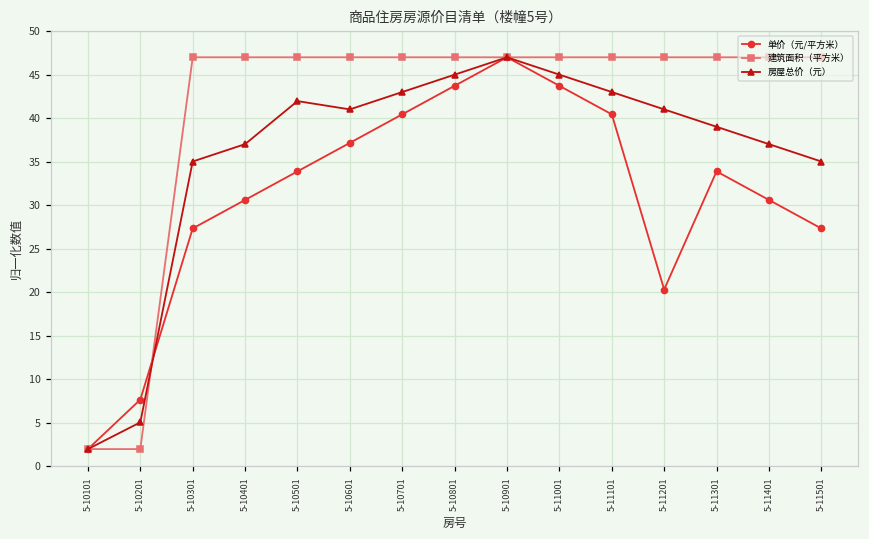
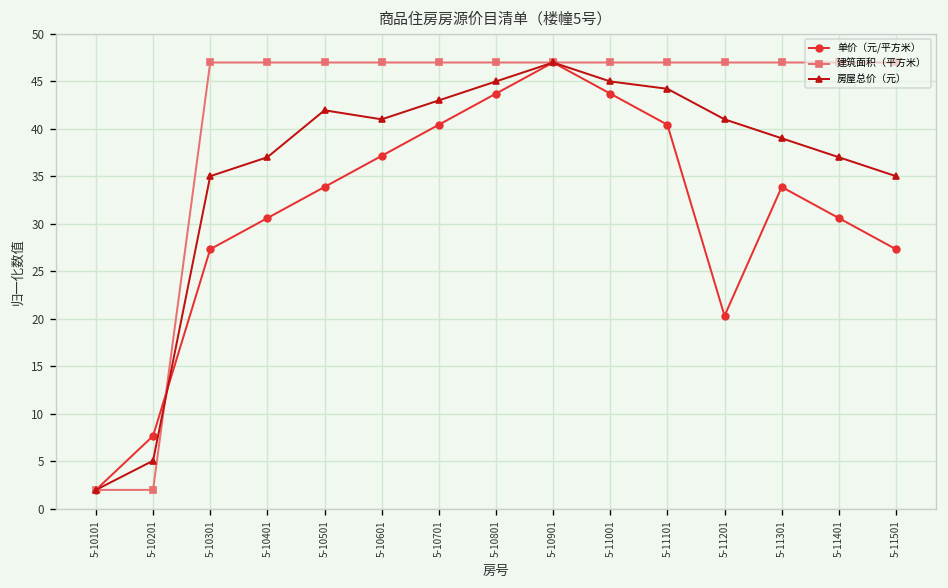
  {
    "单价（元/平方米）": {
      "5-10201": 8,
      "5-10301": 27,
      "5-10401": 31,
      "5-10501": 34,
      "5-10601": 37,
      "5-10701": 40,
      "5-10801": 44,
      "5-11001": 44,
      "5-11101": 40,
      "5-11201": 20,
      "5-11301": 34,
      "5-11401": 31,
      "5-11501": 27
    },
    "建筑面积（平方米）": {
      "5-10201": 2,
      "5-10301": 47,
      "5-10401": 47,
      "5-10501": 47,
      "5-10601": 47,
      "5-10701": 47,
      "5-10801": 47,
      "5-11001": 47,
      "5-11101": 47,
      "5-11201": 47,
      "5-11301": 47
    },
    "房屋总价（元）": {
      "5-10201": 5,
      "5-10301": 35,
      "5-10401": 37,
      "5-10501": 42,
      "5-10601": 41,
      "5-10701": 43,
      "5-10801": 45,
      "5-11001": 45,
-     "5-11101": 43,
+     "5-11101": 44,
      "5-11201": 41,
      "5-11301": 39,
      "5-11401": 37,
      "5-11501": 35
    }
  }
